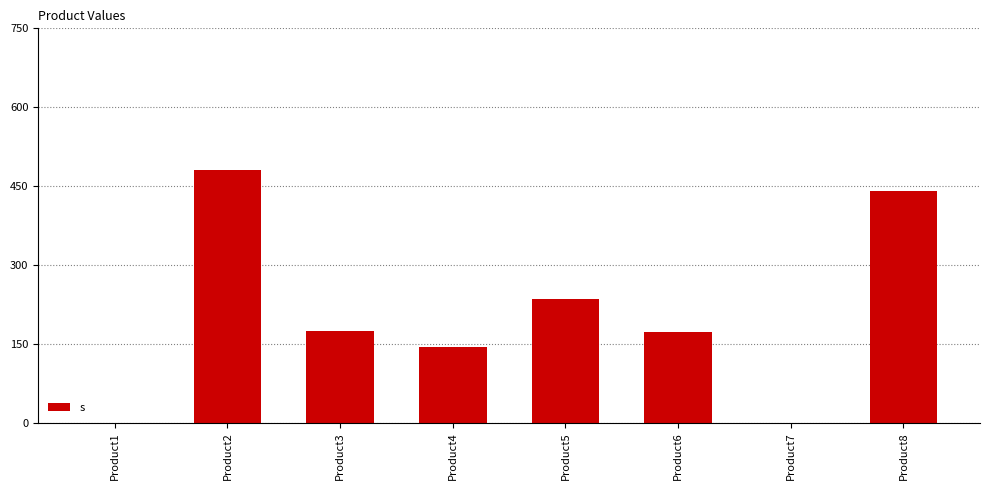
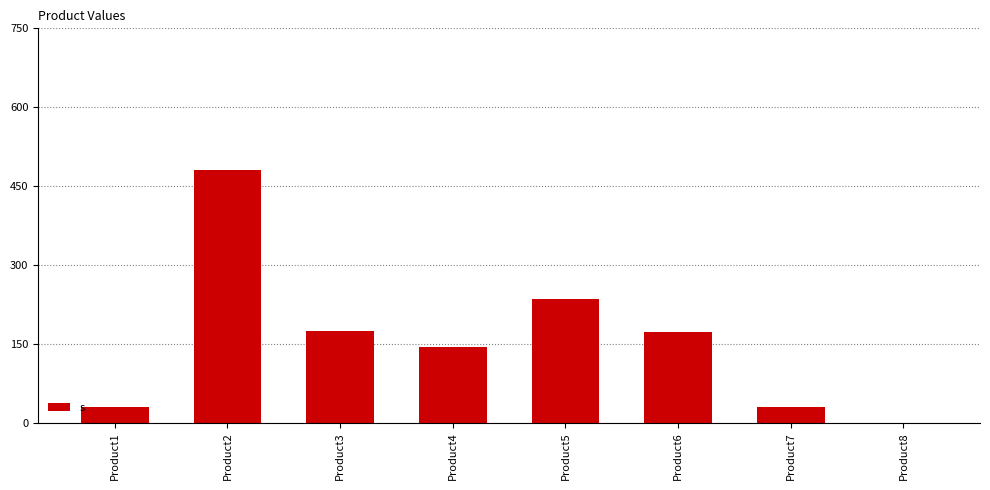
  {
-   "Product1": 0,
+   "Product1": 30,
    "Product2": 480,
    "Product3": 180,
    "Product4": 140,
    "Product5": 240,
    "Product6": 170,
-   "Product7": 0,
-   "Product8": 440
+   "Product7": 30,
+   "Product8": 0
  }
